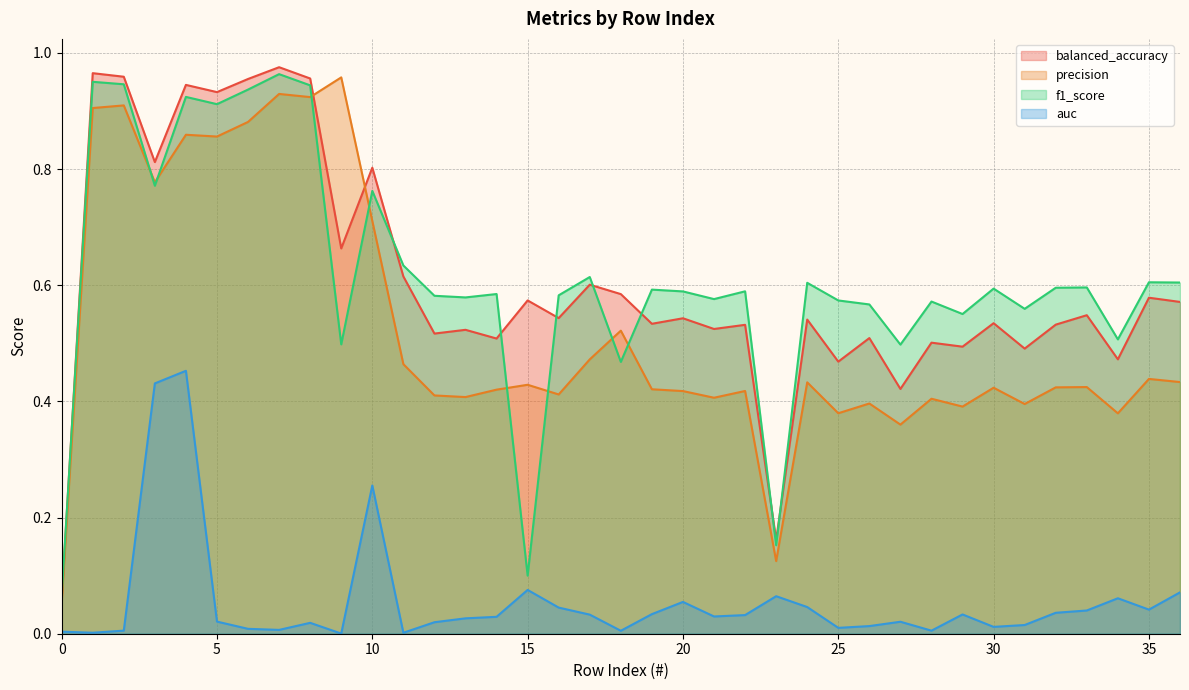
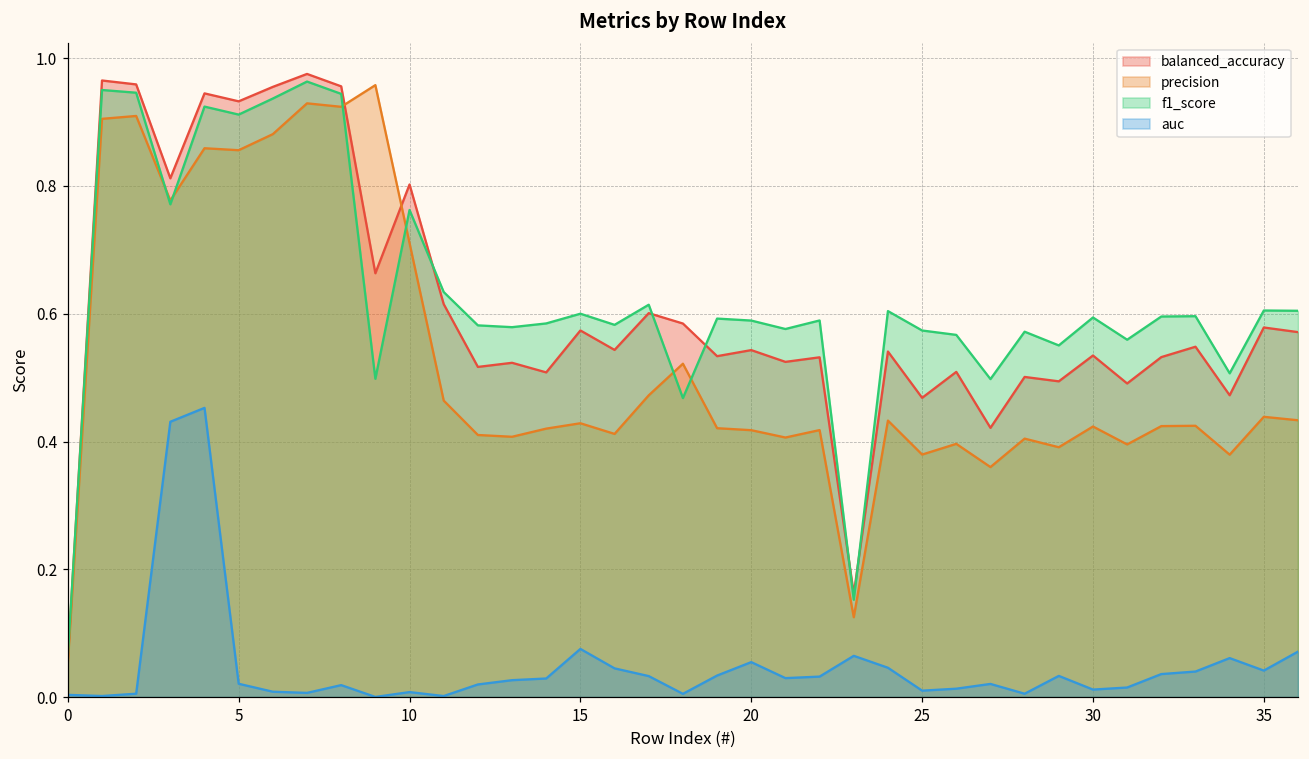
  {
    "f1_score": {
      "0": 0.06,
      "5": 0.91,
      "10": 0.76,
-     "15": 0.1,
+     "15": 0.6,
      "20": 0.59,
      "25": 0.57,
      "30": 0.59,
      "35": 0.61
    },
    "auc": {
      "0": 0.00,
      "5": 0.02,
-     "10": 0.26,
+     "10": 0.01,
      "15": 0.08,
      "20": 0.05,
      "25": 0.01,
      "30": 0.01,
      "35": 0.04
    }
  }
